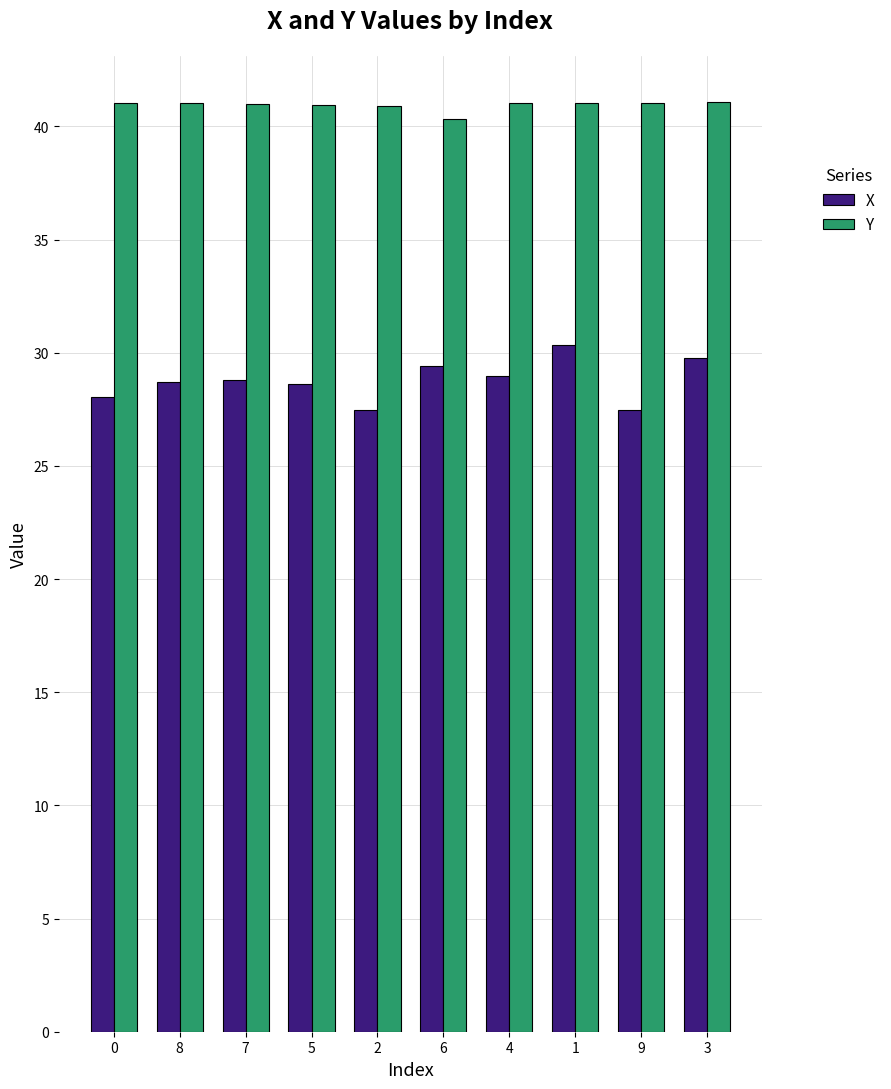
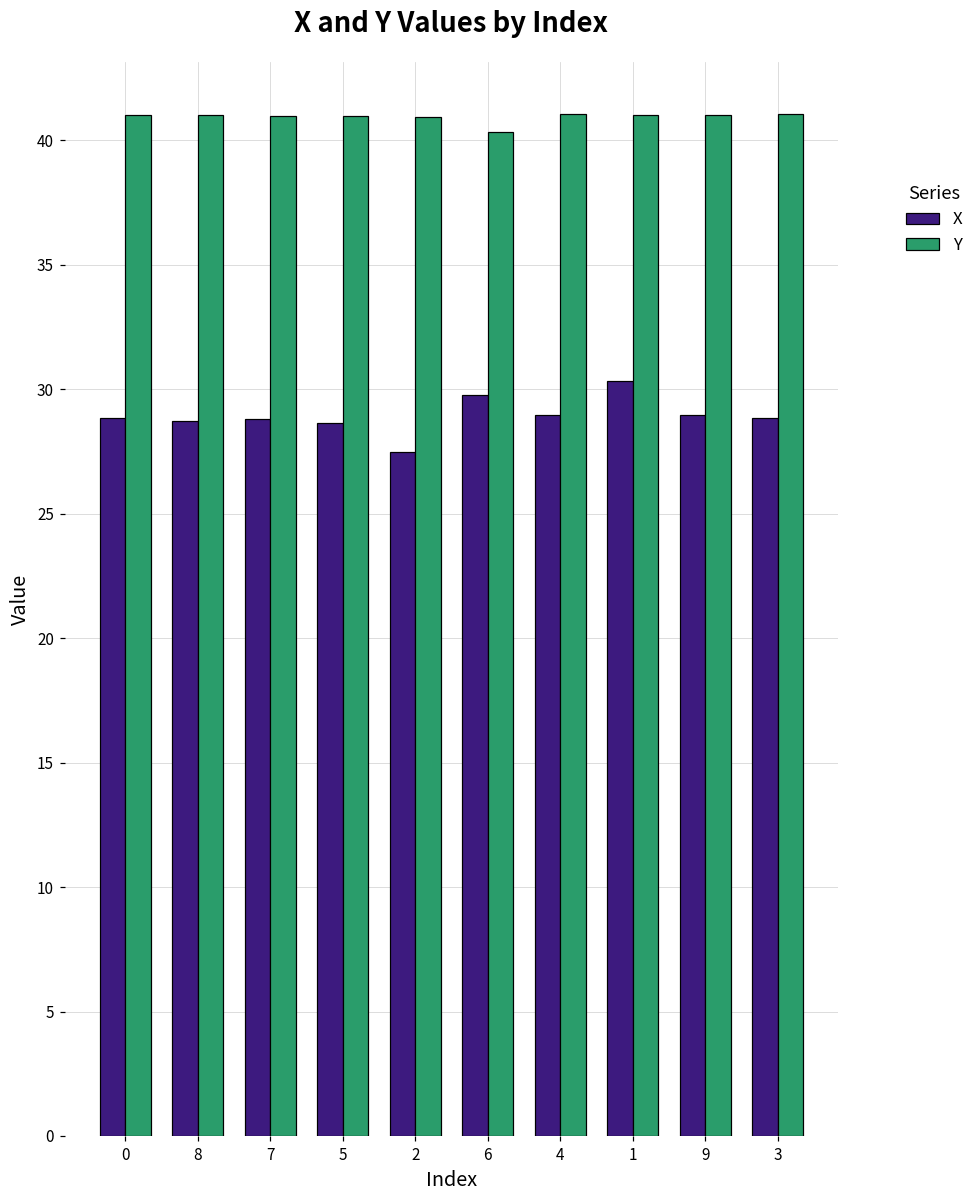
  {
    "X": {
-     "0": 28.0,
+     "0": 28.8,
      "8": 28.7,
      "7": 28.8,
      "5": 28.6,
      "2": 27.5,
-     "6": 29.4,
+     "6": 29.8,
      "4": 29.0,
      "1": 30.3,
-     "9": 27.5,
-     "3": 29.8
+     "9": 28.9,
+     "3": 28.8
    },
    "Y": {
      "0": 41.0,
      "8": 41.0,
      "7": 41.0,
      "5": 41.0,
      "2": 40.9,
      "6": 40.3,
      "4": 41.0,
      "1": 41.0,
      "9": 41.0,
      "3": 41.1
    }
  }
